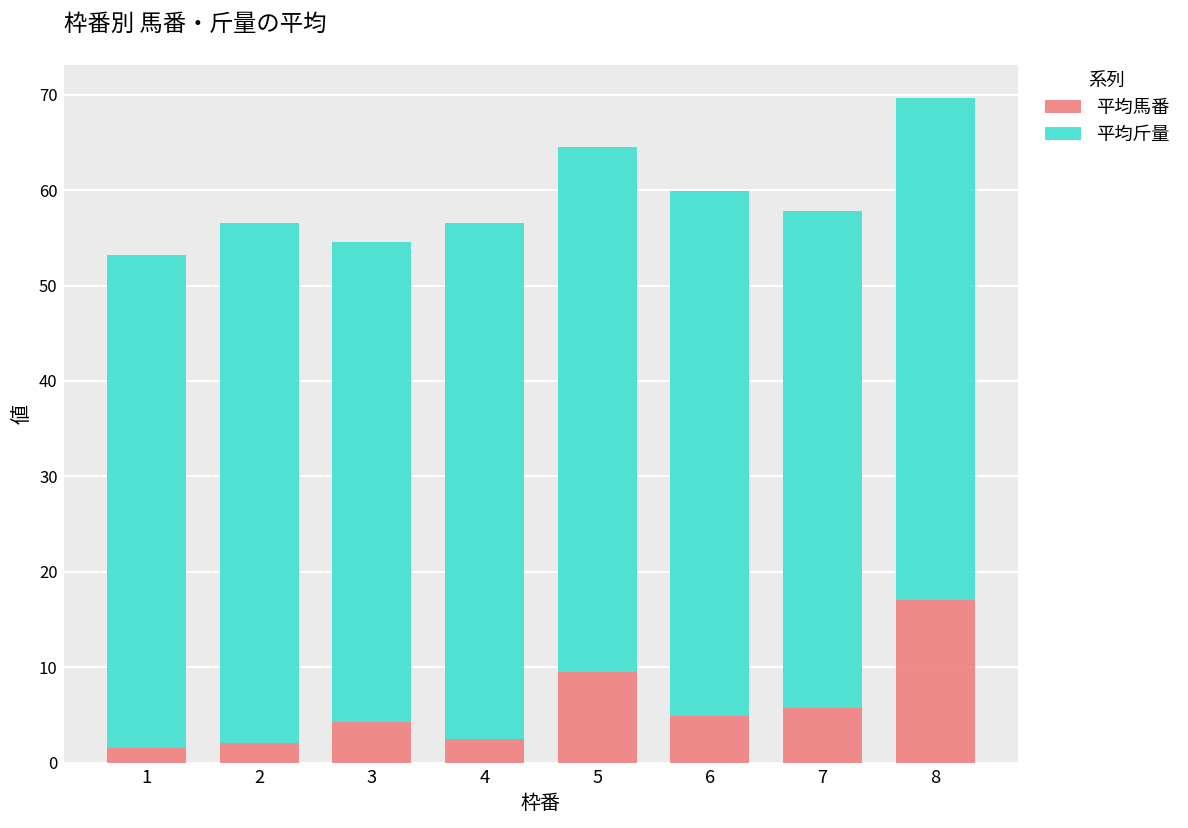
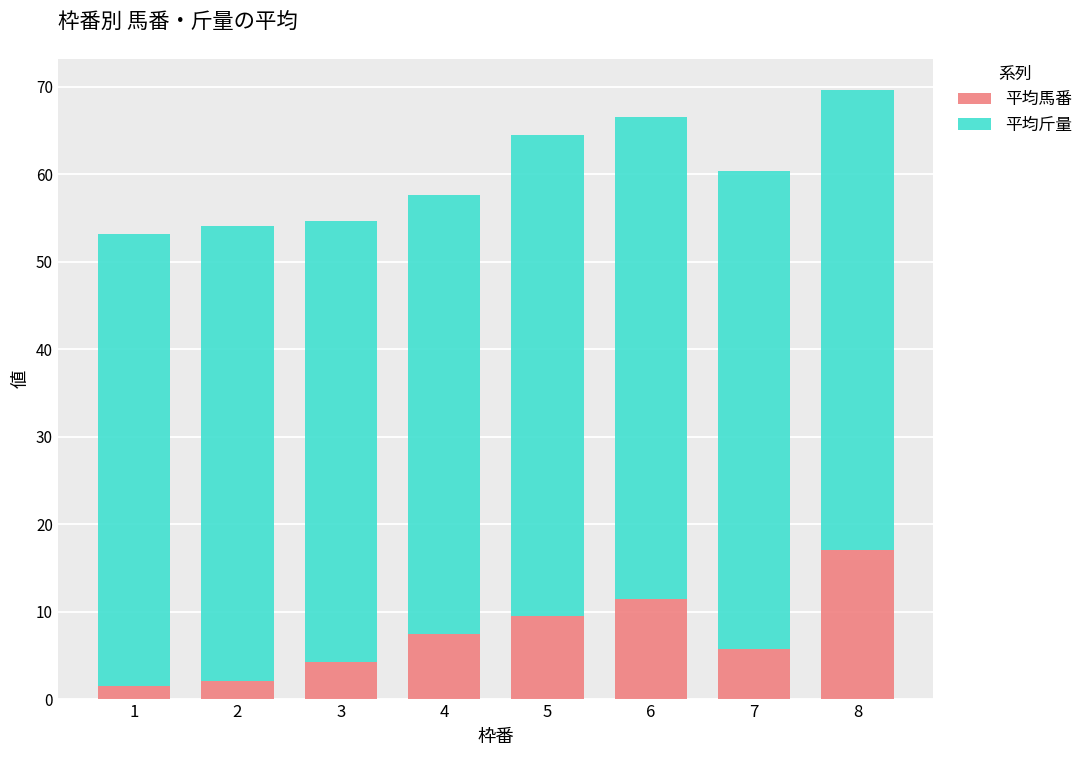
  {
    "平均馬番": {
      "1": 2,
      "2": 2,
      "3": 4,
-     "4": 3,
+     "4": 8,
      "5": 10,
-     "6": 5,
+     "6": 12,
      "7": 6,
      "8": 17
    },
    "平均斤量": {
      "1": 52,
-     "2": 55,
+     "2": 52,
      "3": 50,
-     "4": 54,
+     "4": 50,
      "5": 55,
      "6": 55,
-     "7": 52,
+     "7": 55,
      "8": 53
    }
  }
